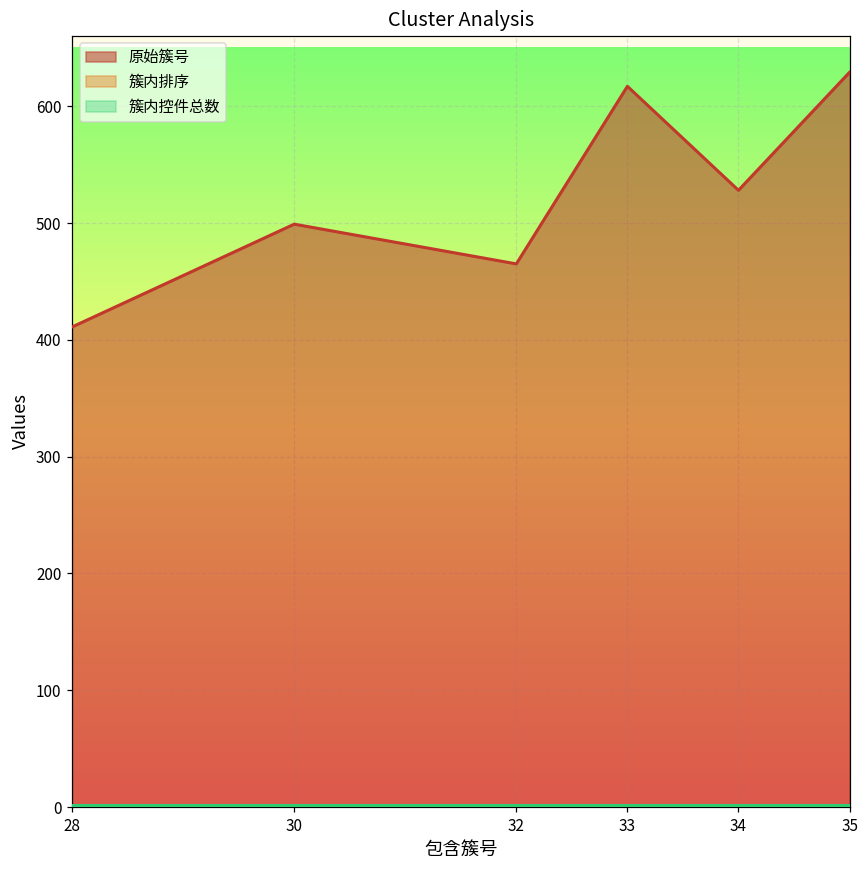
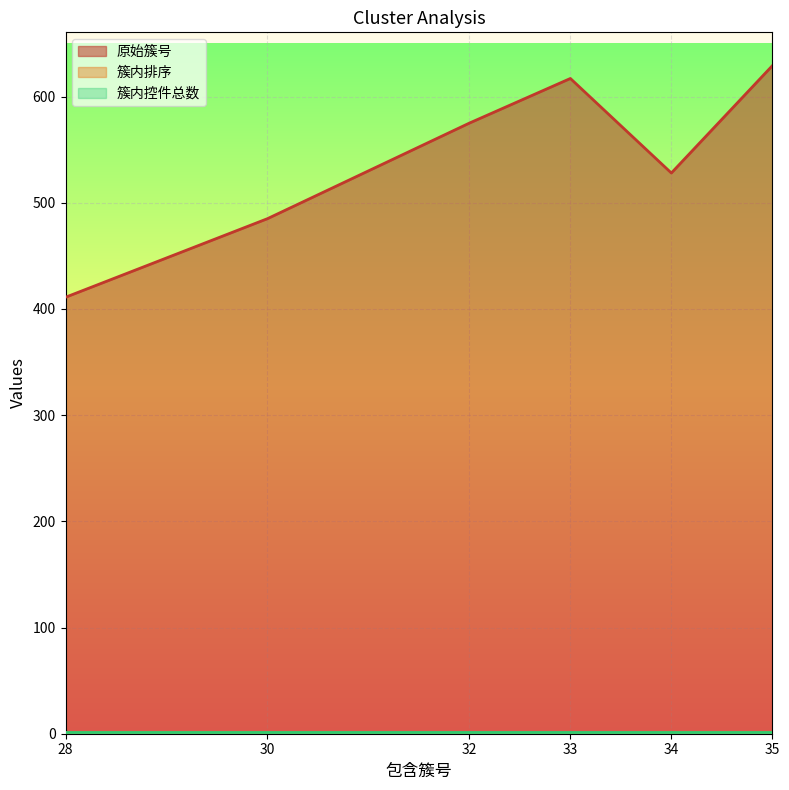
  {
    "原始簇号": {
      "28": 411,
-     "30": 499,
-     "32": 465,
+     "30": 485,
+     "32": 575,
      "33": 617,
      "34": 528,
      "35": 629
    }
  }
